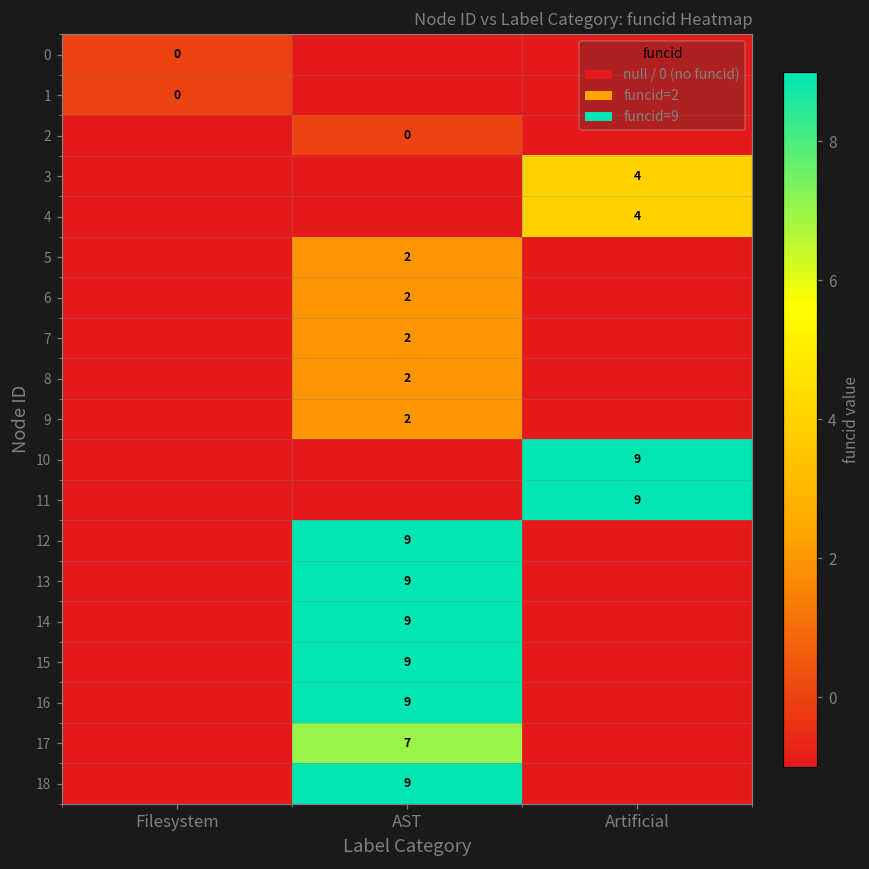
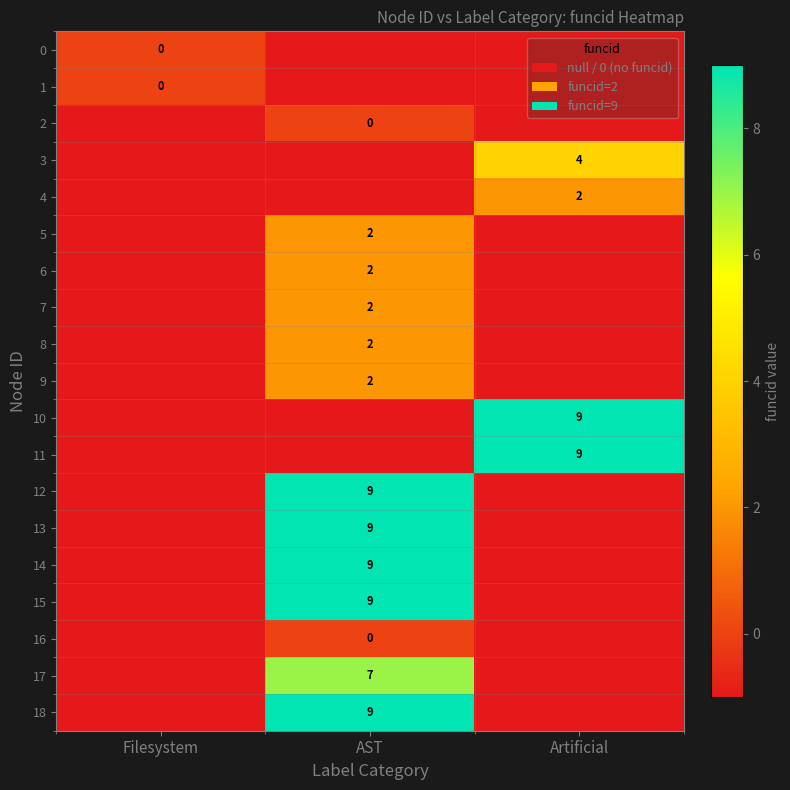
  {
    "0": {
      "Filesystem": 0
    },
    "1": {
      "Filesystem": 0
    },
    "2": {
      "AST": 0
    },
    "3": {
      "Artificial": 4
    },
    "4": {
-     "Artificial": 4
+     "Artificial": 2
    },
    "5": {
      "AST": 2
    },
    "6": {
      "AST": 2
    },
    "7": {
      "AST": 2
    },
    "8": {
      "AST": 2
    },
    "9": {
      "AST": 2
    },
    "10": {
      "Artificial": 9
    },
    "11": {
      "Artificial": 9
    },
    "12": {
      "AST": 9
    },
    "13": {
      "AST": 9
    },
    "14": {
      "AST": 9
    },
    "15": {
      "AST": 9
    },
    "16": {
-     "AST": 9
+     "AST": 0
    },
    "17": {
      "AST": 7
    },
    "18": {
      "AST": 9
    }
  }
